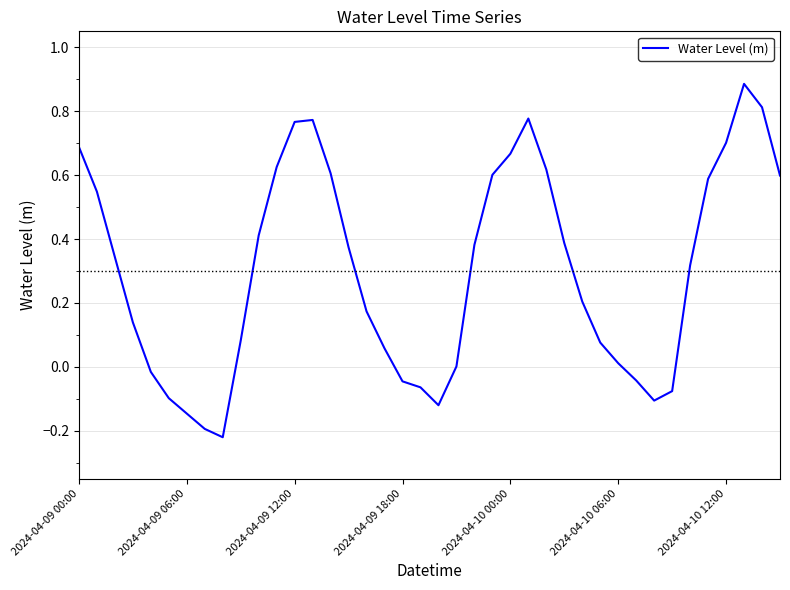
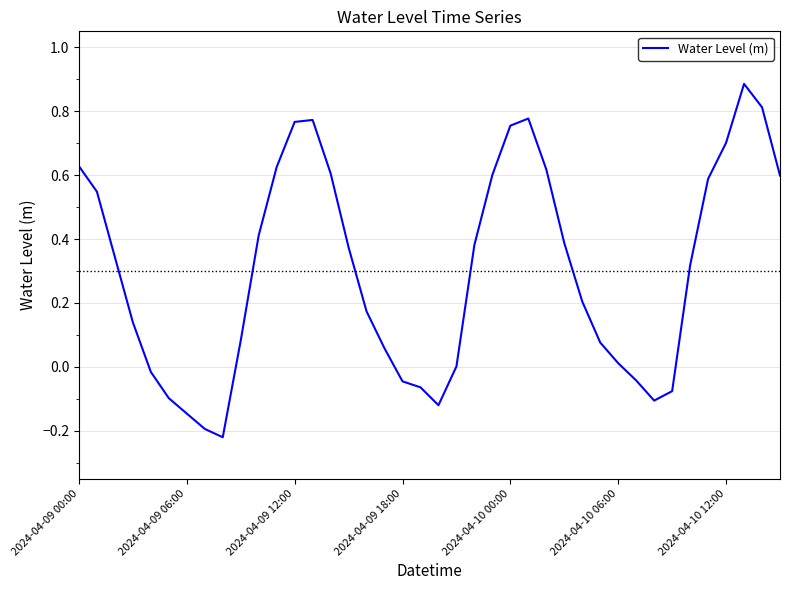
  {
-   "2024-04-09 00:00": 0.69,
+   "2024-04-09 00:00": 0.63,
    "2024-04-09 06:00": -0.15,
    "2024-04-09 12:00": 0.77,
    "2024-04-09 18:00": -0.05,
-   "2024-04-10 00:00": 0.67,
+   "2024-04-10 00:00": 0.75,
    "2024-04-10 06:00": 0.01,
    "2024-04-10 12:00": 0.70
  }
